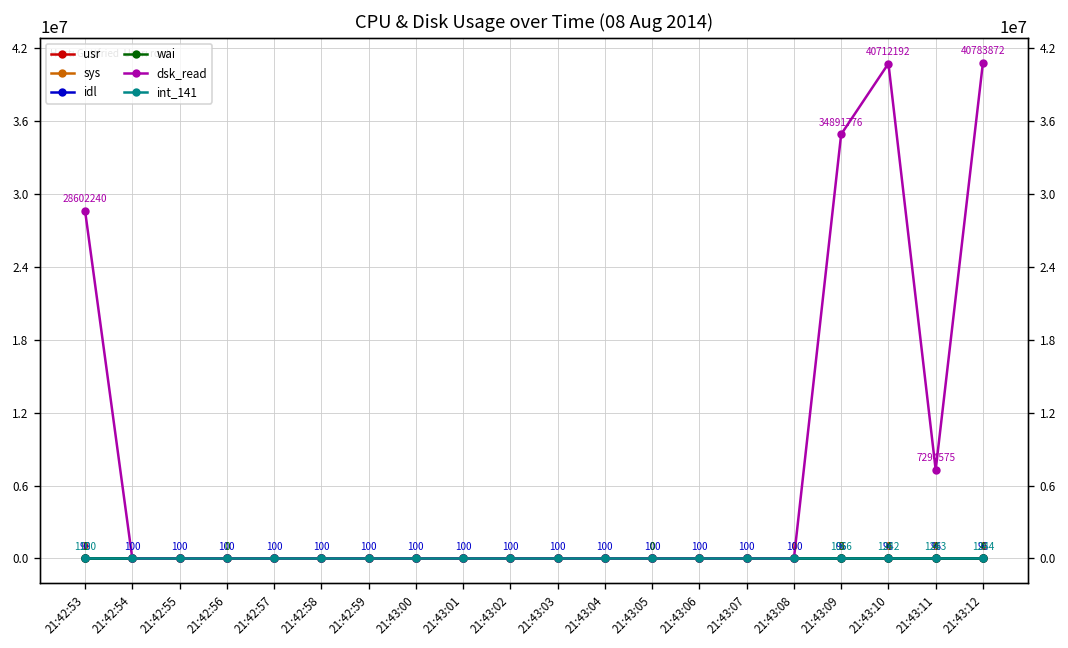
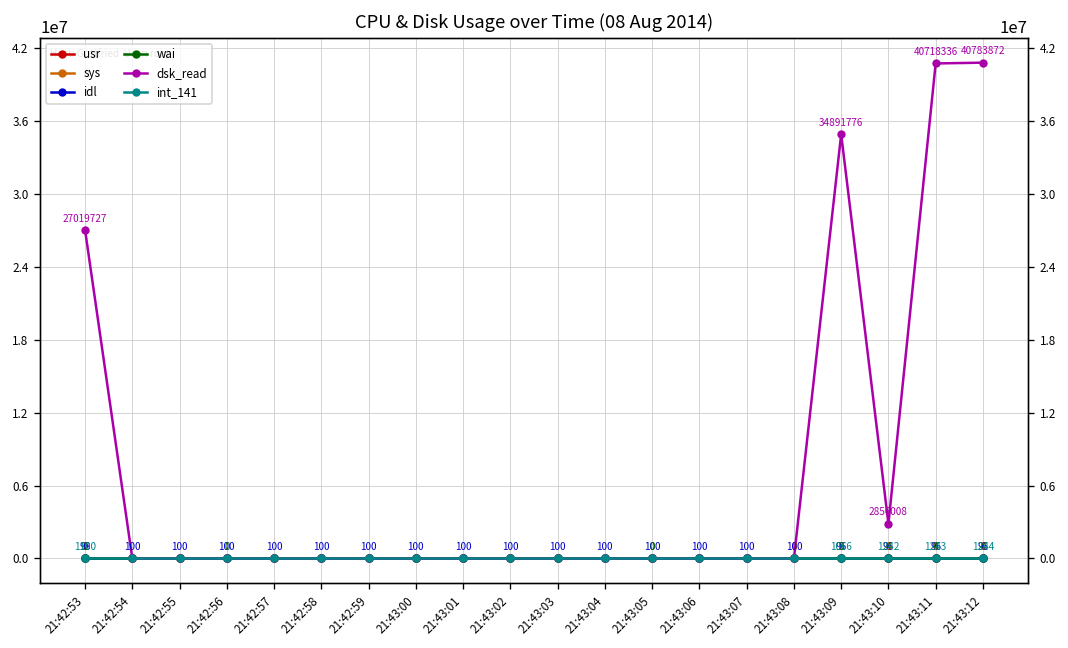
  {
    "dsk_read": {
-     "21:42:53": 28602240,
+     "21:42:53": 27019727,
      "21:43:09": 34891776,
-     "21:43:10": 40712192,
-     "21:43:11": 7294575,
+     "21:43:10": 2856008,
+     "21:43:11": 40718336,
      "21:43:12": 40783872
    }
  }
